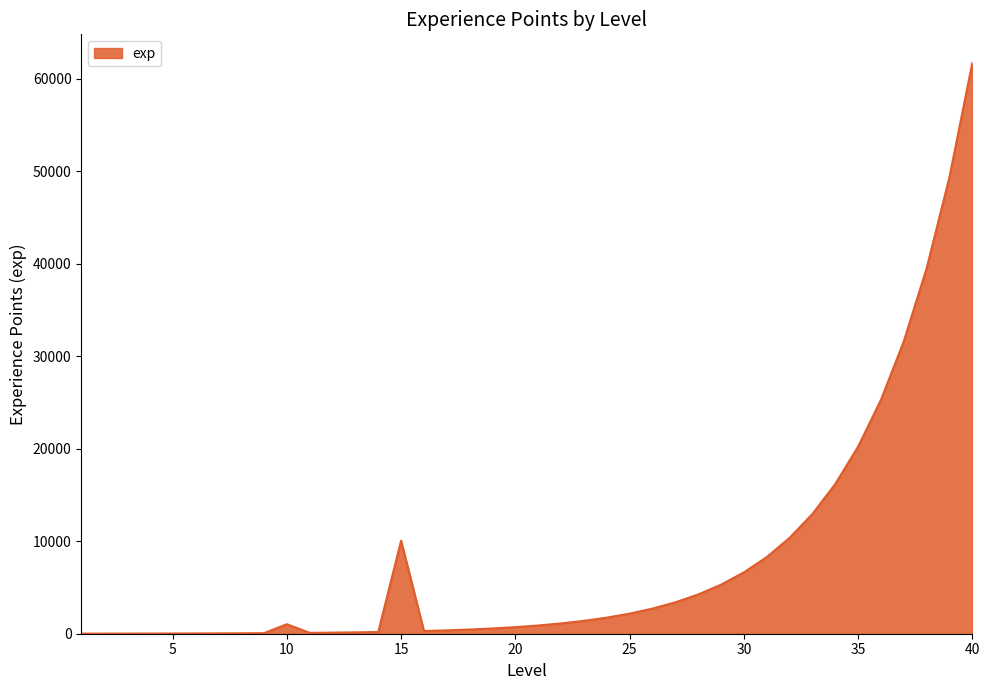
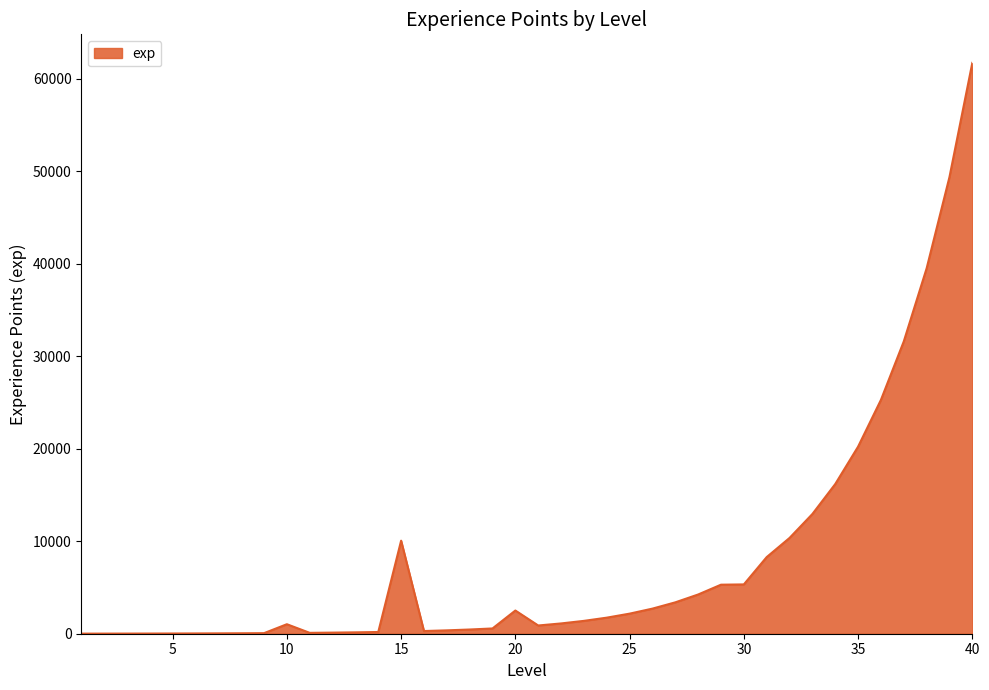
  {
    "5": 0,
    "10": 1000,
    "15": 10000,
-   "20": 1000,
+   "20": 3000,
    "25": 2000,
-   "30": 7000,
+   "30": 5000,
    "35": 20000,
    "40": 62000
  }
